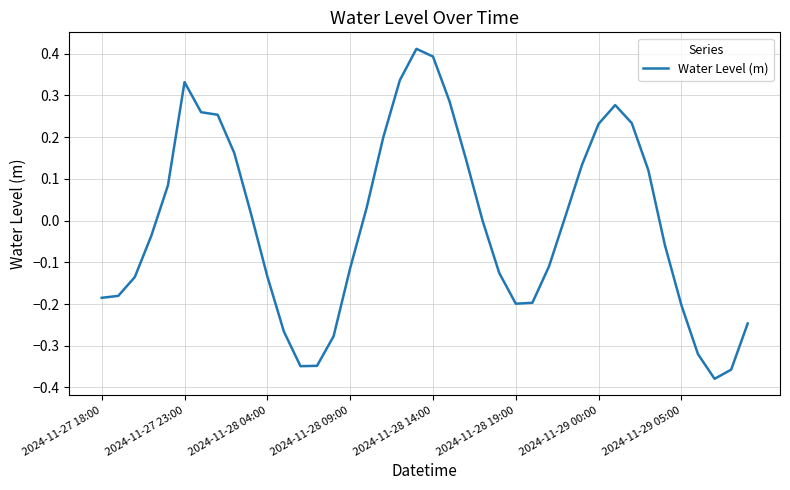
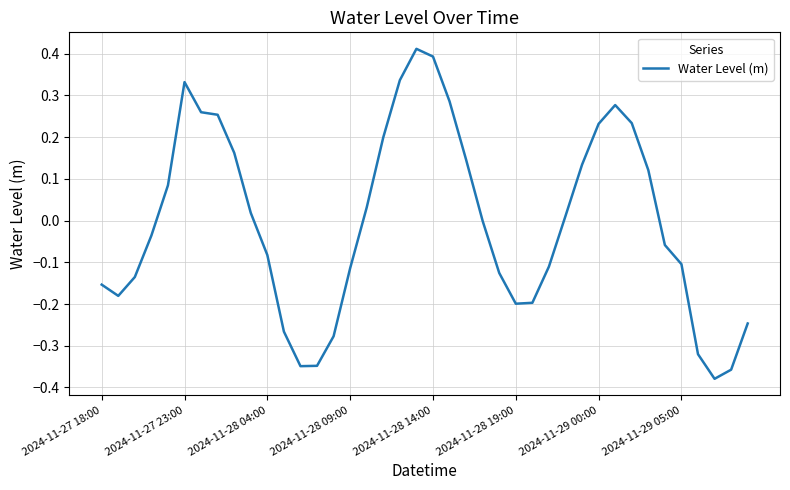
  {
-   "2024-11-27 18:00": -0.19,
+   "2024-11-27 18:00": -0.15,
    "2024-11-27 23:00": 0.33,
-   "2024-11-28 04:00": -0.13,
+   "2024-11-28 04:00": -0.08,
    "2024-11-28 09:00": -0.11,
    "2024-11-28 14:00": 0.39,
    "2024-11-28 19:00": -0.20,
    "2024-11-29 00:00": 0.23,
-   "2024-11-29 05:00": -0.20
+   "2024-11-29 05:00": -0.10
  }
